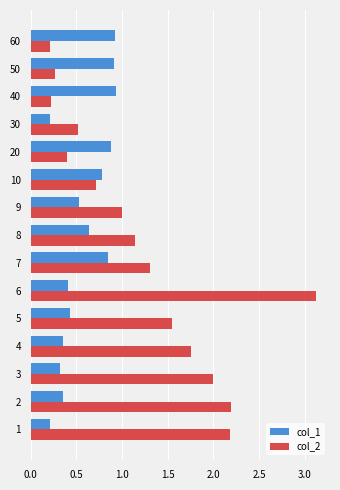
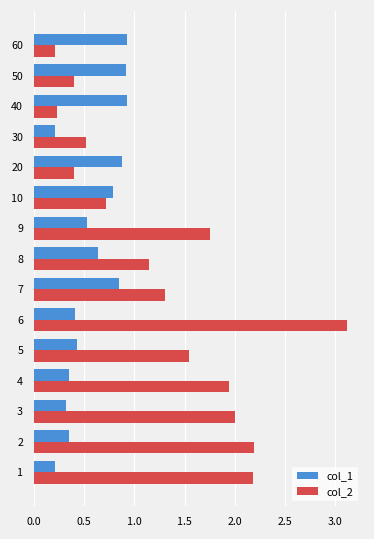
  {
    "col_1": {
      "60": 0.9,
      "50": 0.9,
      "40": 0.9,
      "30": 0.2,
      "20": 0.9,
      "10": 0.8,
      "9": 0.5,
      "8": 0.6,
      "7": 0.8,
      "6": 0.4,
      "5": 0.4,
      "4": 0.3,
      "3": 0.3,
      "2": 0.4,
      "1": 0.2
    },
    "col_2": {
      "60": 0.2,
-     "50": 0.3,
+     "50": 0.4,
      "40": 0.2,
      "30": 0.5,
      "20": 0.4,
      "10": 0.7,
-     "9": 1.0,
+     "9": 1.8,
      "8": 1.1,
      "7": 1.3,
      "6": 3.1,
      "5": 1.5,
-     "4": 1.8,
+     "4": 1.9,
      "3": 2.0,
      "2": 2.2,
      "1": 2.2
    }
  }
